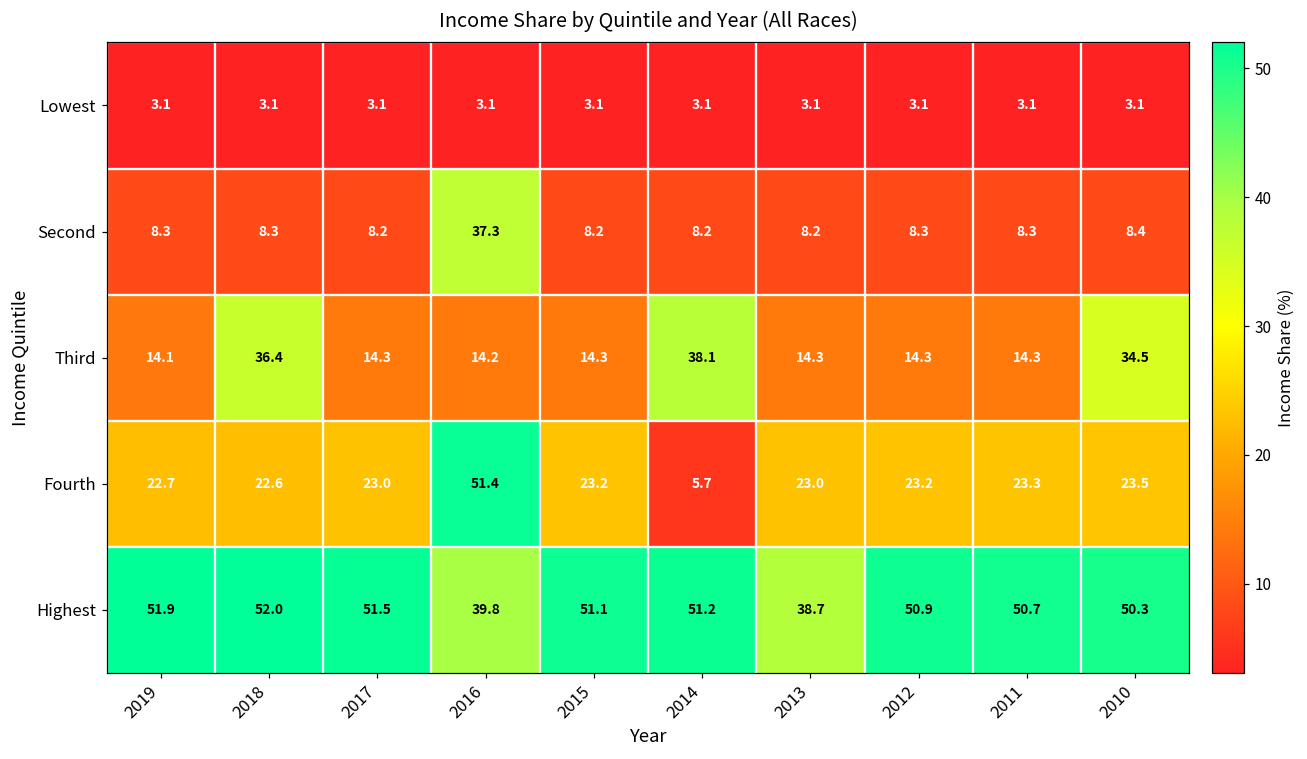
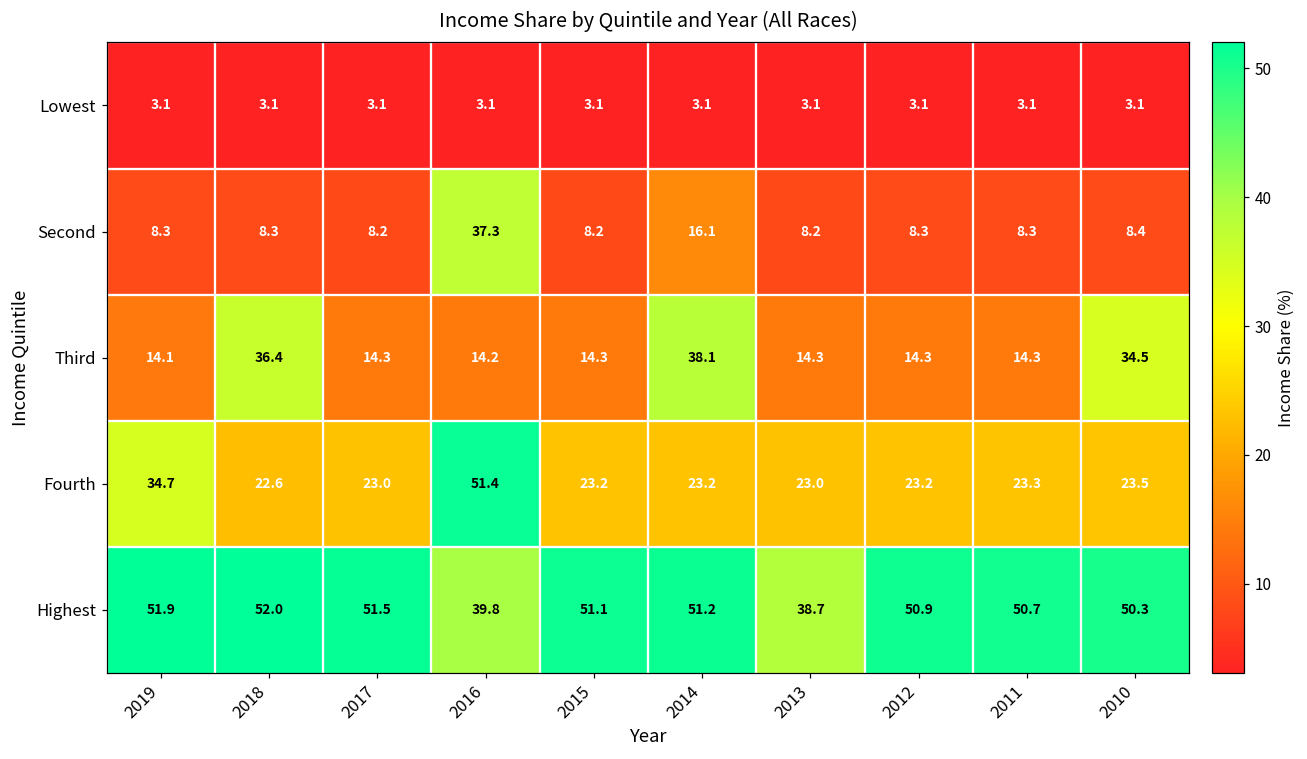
  {
    "Lowest": {
      "2019": 3.1,
      "2018": 3.1,
      "2017": 3.1,
      "2016": 3.1,
      "2015": 3.1,
      "2014": 3.1,
      "2013": 3.1,
      "2012": 3.1,
      "2011": 3.1,
      "2010": 3.1
    },
    "Second": {
      "2019": 8.3,
      "2018": 8.3,
      "2017": 8.2,
      "2016": 37.3,
      "2015": 8.2,
-     "2014": 8.2,
+     "2014": 16.1,
      "2013": 8.2,
      "2012": 8.3,
      "2011": 8.3,
      "2010": 8.4
    },
    "Third": {
      "2019": 14.1,
      "2018": 36.4,
      "2017": 14.3,
      "2016": 14.2,
      "2015": 14.3,
      "2014": 38.1,
      "2013": 14.3,
      "2012": 14.3,
      "2011": 14.3,
      "2010": 34.5
    },
    "Fourth": {
-     "2019": 22.7,
+     "2019": 34.7,
      "2018": 22.6,
      "2017": 23.0,
      "2016": 51.4,
      "2015": 23.2,
-     "2014": 5.7,
+     "2014": 23.2,
      "2013": 23.0,
      "2012": 23.2,
      "2011": 23.3,
      "2010": 23.5
    },
    "Highest": {
      "2019": 51.9,
      "2018": 52.0,
      "2017": 51.5,
      "2016": 39.8,
      "2015": 51.1,
      "2014": 51.2,
      "2013": 38.7,
      "2012": 50.9,
      "2011": 50.7,
      "2010": 50.3
    }
  }
